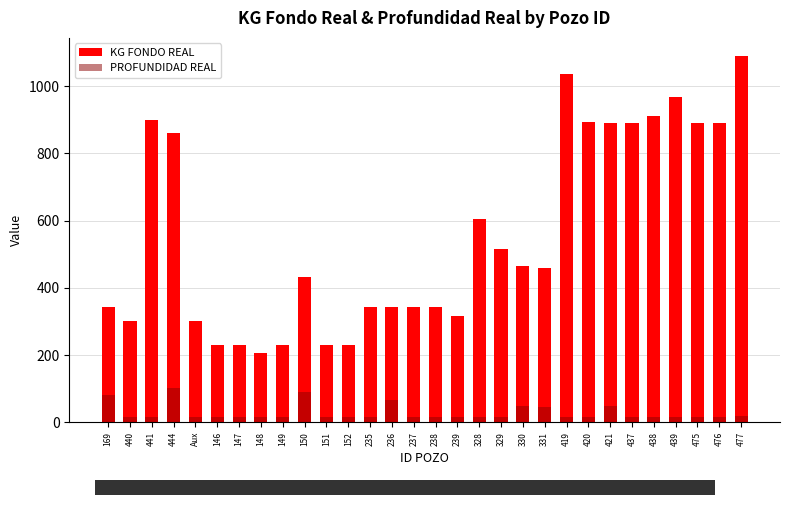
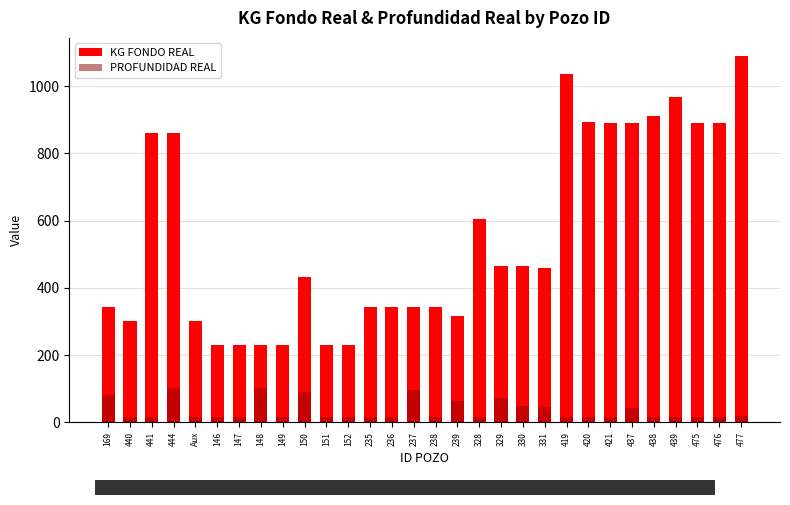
  {
    "KG FONDO REAL": {
      "169": 340,
      "440": 300,
-     "441": 900,
+     "441": 860,
      "444": 860,
      "Aux": 300,
      "146": 230,
      "147": 230,
-     "148": 210,
+     "148": 230,
      "149": 230,
      "150": 430,
      "151": 230,
      "152": 230,
      "235": 340,
      "236": 340,
      "237": 340,
      "238": 340,
      "239": 320,
      "328": 610,
-     "329": 520,
+     "329": 470,
      "330": 470,
      "331": 460,
      "419": 1040,
      "420": 890,
      "421": 890,
      "437": 890,
      "438": 910,
      "439": 970,
      "475": 890,
      "476": 890,
      "477": 1090
    },
    "PROFUNDIDAD REAL": {
-     "148": 20,
-     "236": 70,
-     "237": 20,
-     "239": 20,
-     "329": 20,
-     "421": 50,
-     "437": 20
+     "148": 100,
+     "236": 20,
+     "237": 100,
+     "239": 60,
+     "329": 70,
+     "421": 20,
+     "437": 40
    }
  }
